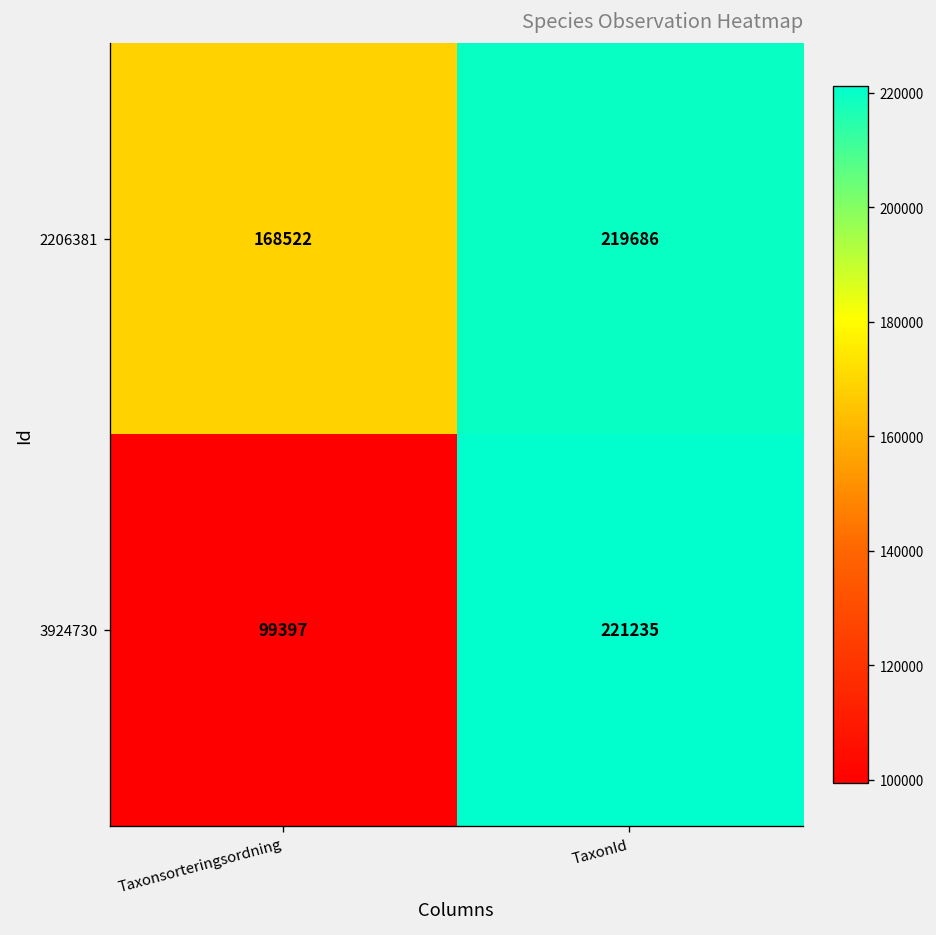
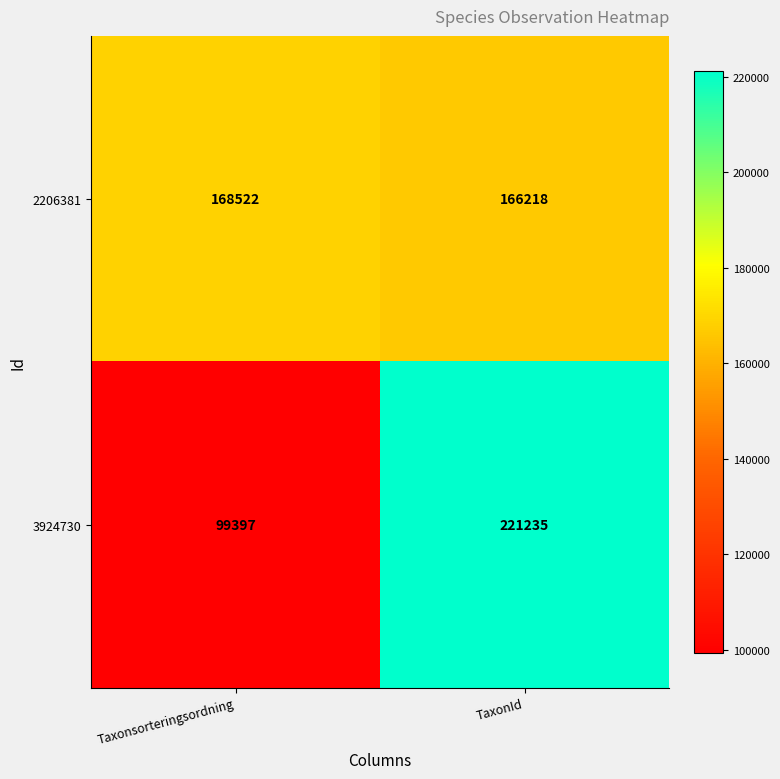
  {
    "2206381": {
      "Taxonsorteringsordning": 168522,
-     "TaxonId": 219686
+     "TaxonId": 166218
    },
    "3924730": {
      "Taxonsorteringsordning": 99397,
      "TaxonId": 221235
    }
  }
